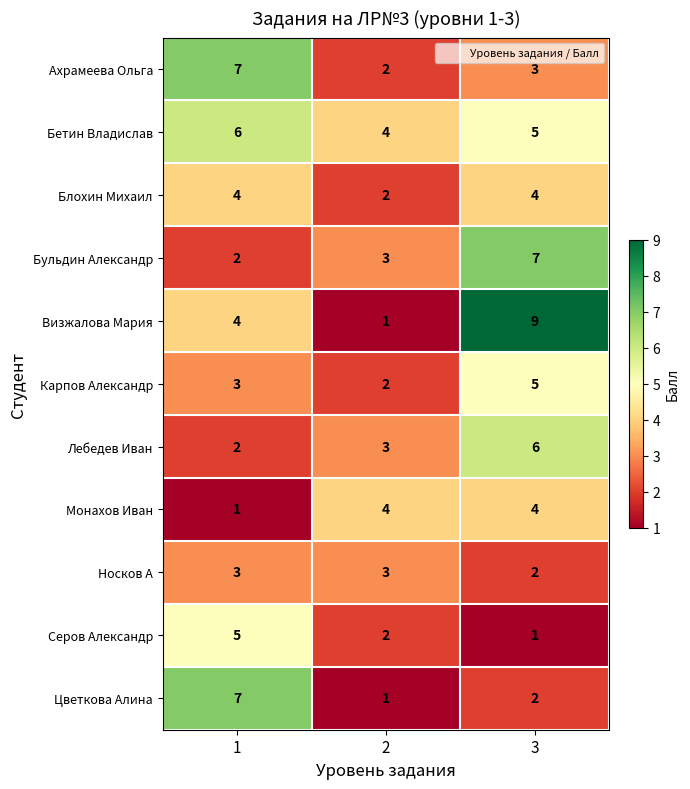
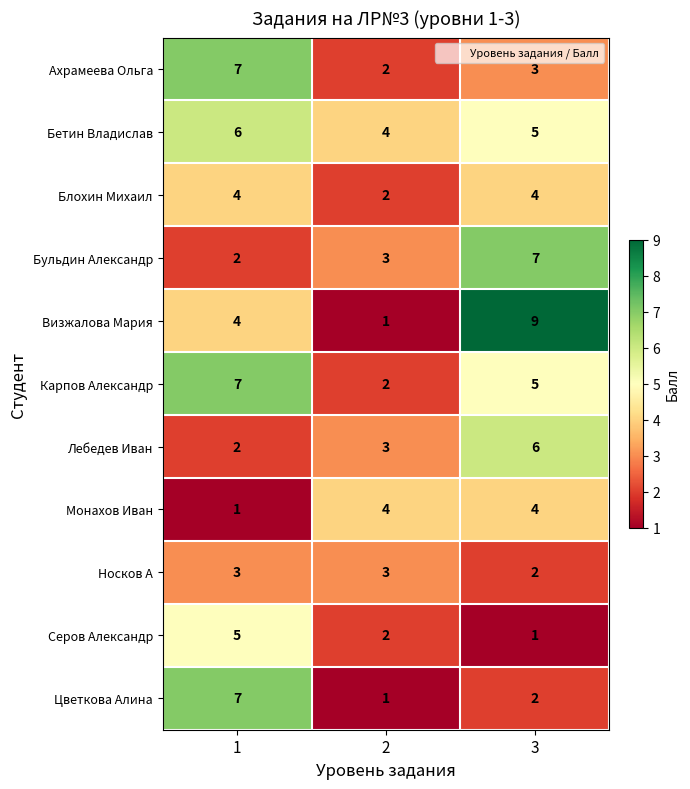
  {
    "Ахрамеева Ольга": {
      "1": 7,
      "2": 2
    },
    "Бетин Владислав": {
      "1": 6,
      "2": 4,
      "3": 5
    },
    "Блохин Михаил": {
      "1": 4,
      "2": 2,
      "3": 4
    },
    "Бульдин Александр": {
      "1": 2,
      "2": 3,
      "3": 7
    },
    "Визжалова Мария": {
      "1": 4,
      "2": 1,
      "3": 9
    },
    "Карпов Александр": {
-     "1": 3,
+     "1": 7,
      "2": 2,
      "3": 5
    },
    "Лебедев Иван": {
      "1": 2,
      "2": 3,
      "3": 6
    },
    "Монахов Иван": {
      "1": 1,
      "2": 4,
      "3": 4
    },
    "Носков А": {
      "1": 3,
      "2": 3,
      "3": 2
    },
    "Серов Александр": {
      "1": 5,
      "2": 2,
      "3": 1
    },
    "Цветкова Алина": {
      "1": 7,
      "2": 1,
      "3": 2
    }
  }
